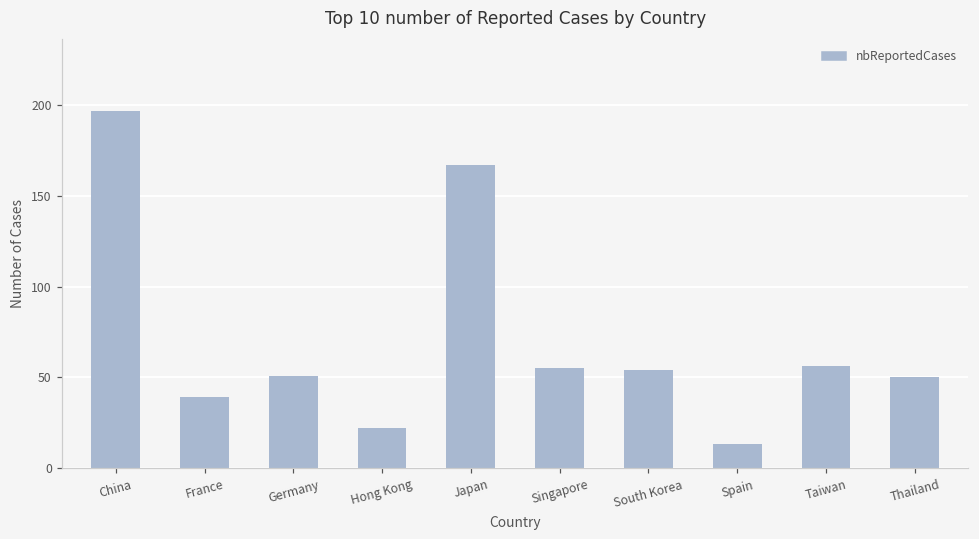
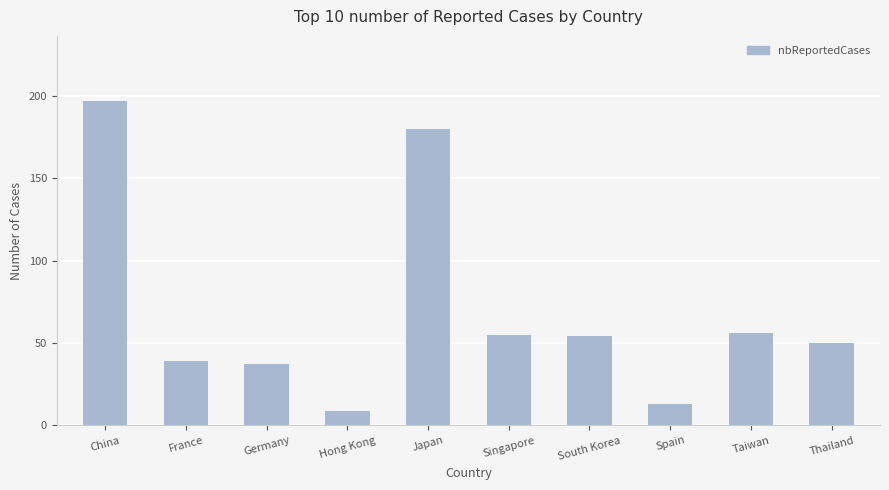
  {
    "China": 197,
    "France": 39,
-   "Germany": 51,
-   "Hong Kong": 22,
-   "Japan": 167,
+   "Germany": 37,
+   "Hong Kong": 9,
+   "Japan": 180,
    "Singapore": 55,
    "South Korea": 54,
    "Spain": 13,
    "Taiwan": 56,
    "Thailand": 50
  }
